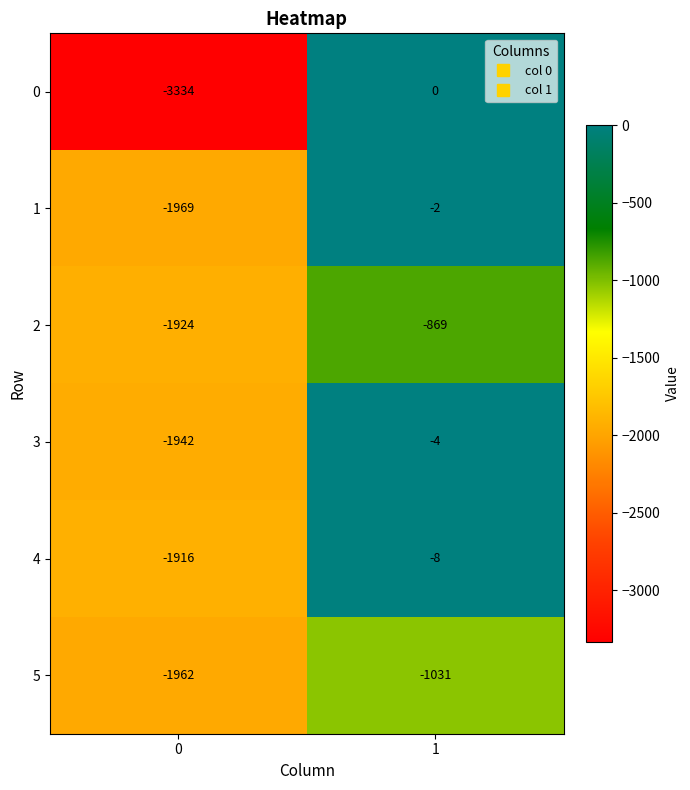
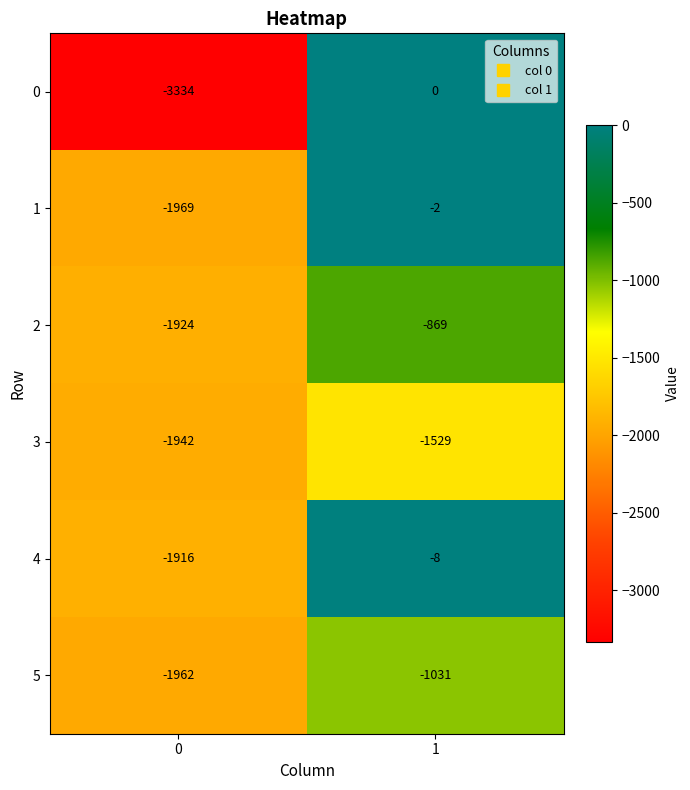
  {
    "0": {
      "0": -3334,
      "1": 0
    },
    "1": {
      "0": -1969,
      "1": -2
    },
    "2": {
      "0": -1924,
      "1": -869
    },
    "3": {
      "0": -1942,
-     "1": -4
+     "1": -1529
    },
    "4": {
      "0": -1916,
      "1": -8
    },
    "5": {
      "0": -1962,
      "1": -1031
    }
  }
